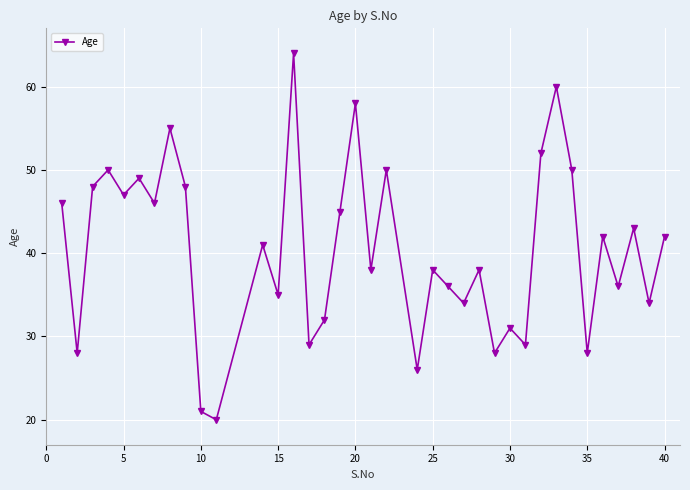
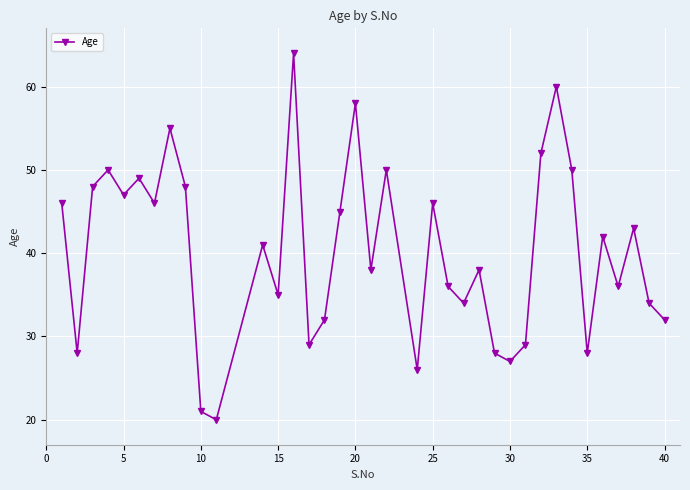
  {
    "5": 47,
    "10": 21,
    "15": 35,
    "20": 58,
-   "25": 38,
-   "30": 31,
+   "25": 46,
+   "30": 27,
    "35": 28,
-   "40": 42
+   "40": 32
  }
